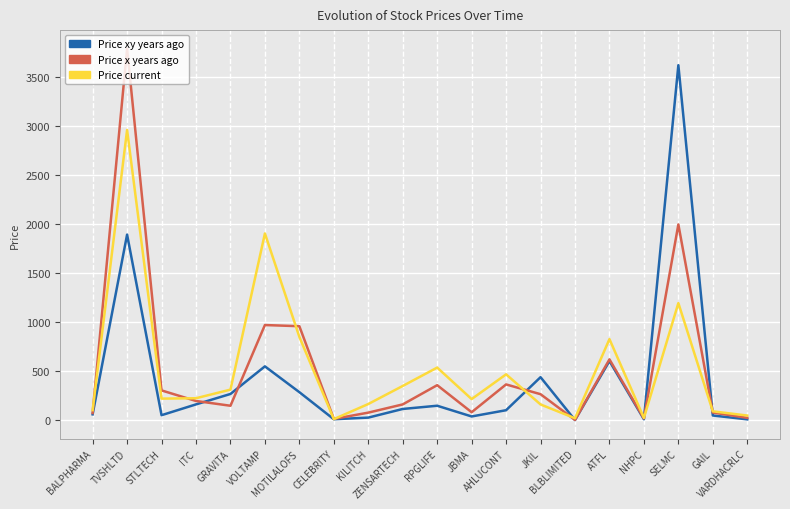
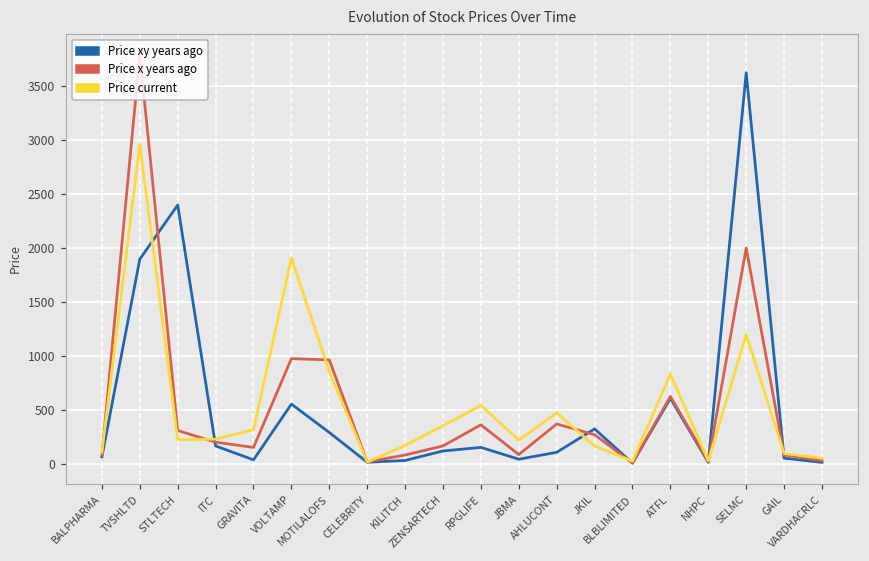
  {
    "Price xy years ago": {
      "TVSHLTD": 1900,
-     "STLTECH": 100,
+     "STLTECH": 2400,
      "ITC": 200,
-     "GRAVITA": 300,
+     "GRAVITA": 0,
      "VOLTAMP": 600,
      "MOTILALOFS": 300,
      "KILITCH": 0,
      "ZENSARTECH": 100,
      "RPGLIFE": 100,
      "JBMA": 0,
      "AHLUCONT": 100,
-     "JKIL": 400,
+     "JKIL": 300,
      "SELMC": 3600,
      "GAIL": 100
    },
    "Price x years ago": {
      "STLTECH": 300,
      "ITC": 200,
      "GRAVITA": 100,
      "VOLTAMP": 1000,
      "MOTILALOFS": 1000,
      "KILITCH": 100,
      "ZENSARTECH": 200,
      "RPGLIFE": 400,
      "JBMA": 100,
      "AHLUCONT": 400,
      "JKIL": 300,
      "SELMC": 2000
    },
    "Price current": {
      "BALPHARMA": 100,
      "TVSHLTD": 3000,
      "STLTECH": 200,
      "ITC": 200,
      "GRAVITA": 300,
      "VOLTAMP": 1900,
      "MOTILALOFS": 900,
      "KILITCH": 200,
      "ZENSARTECH": 400,
      "RPGLIFE": 500,
      "JBMA": 200,
      "AHLUCONT": 500,
      "JKIL": 200,
      "ATFL": 800,
      "SELMC": 1200
    }
  }
